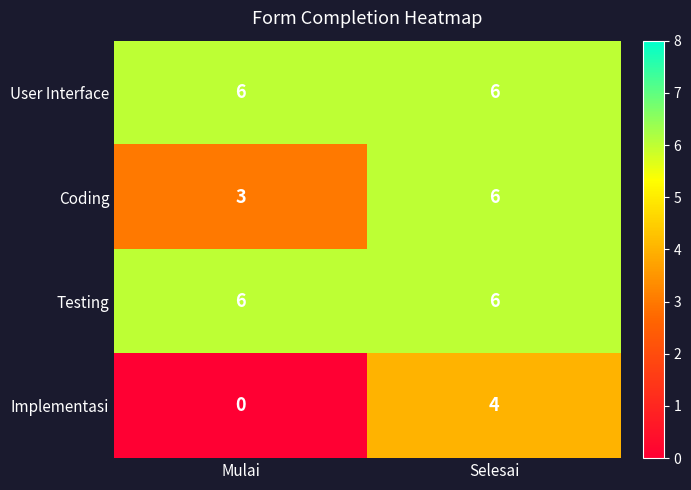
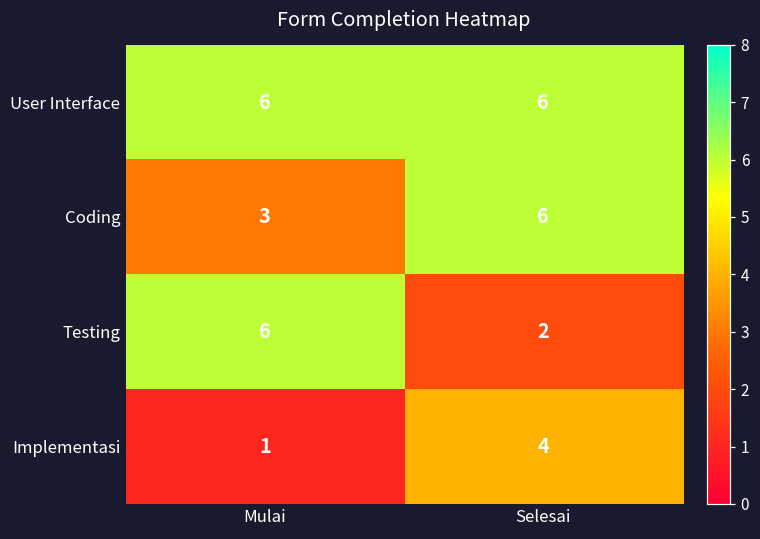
  {
    "User Interface": {
      "Mulai": 6,
      "Selesai": 6
    },
    "Coding": {
      "Mulai": 3,
      "Selesai": 6
    },
    "Testing": {
      "Mulai": 6,
-     "Selesai": 6
+     "Selesai": 2
    },
    "Implementasi": {
-     "Mulai": 0,
+     "Mulai": 1,
      "Selesai": 4
    }
  }
